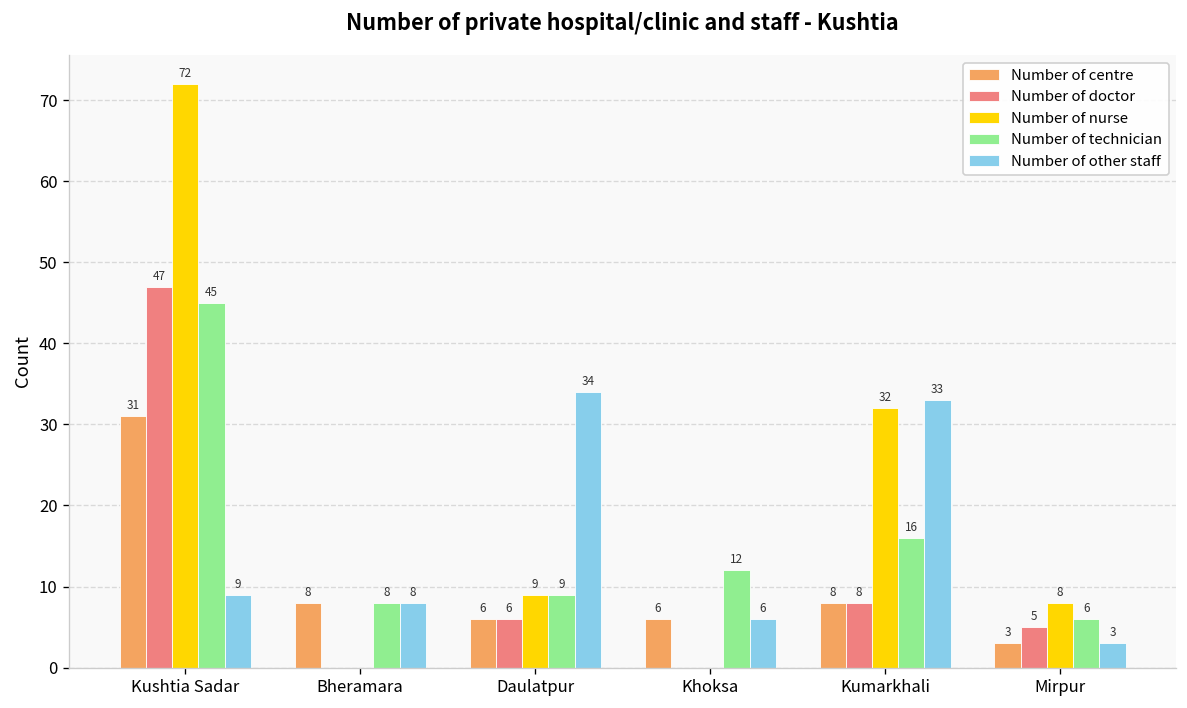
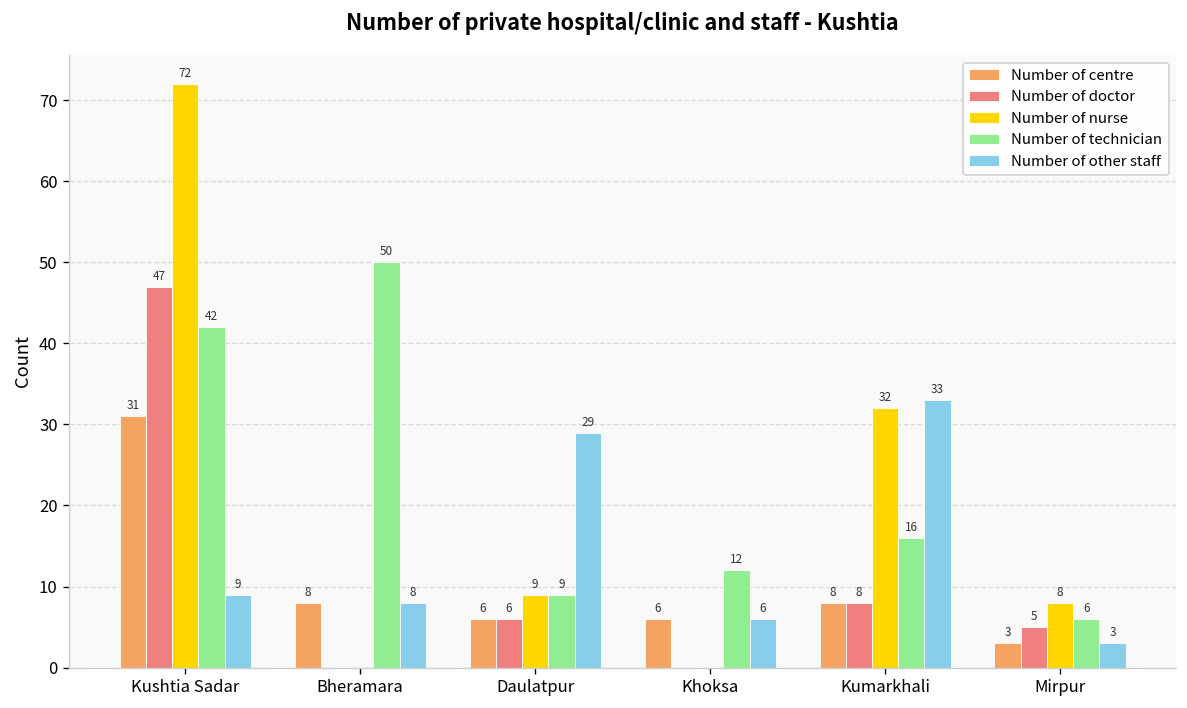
  {
    "Number of nurse": {
      "Kushtia Sadar": 72,
      "Daulatpur": 9,
      "Kumarkhali": 32,
      "Mirpur": 8
    },
    "Number of technician": {
-     "Kushtia Sadar": 45,
-     "Bheramara": 8,
+     "Kushtia Sadar": 42,
+     "Bheramara": 50,
      "Daulatpur": 9,
      "Khoksa": 12,
      "Kumarkhali": 16,
      "Mirpur": 6
    },
    "Number of other staff": {
      "Kushtia Sadar": 9,
      "Bheramara": 8,
-     "Daulatpur": 34,
+     "Daulatpur": 29,
      "Khoksa": 6,
      "Kumarkhali": 33,
      "Mirpur": 3
    }
  }
